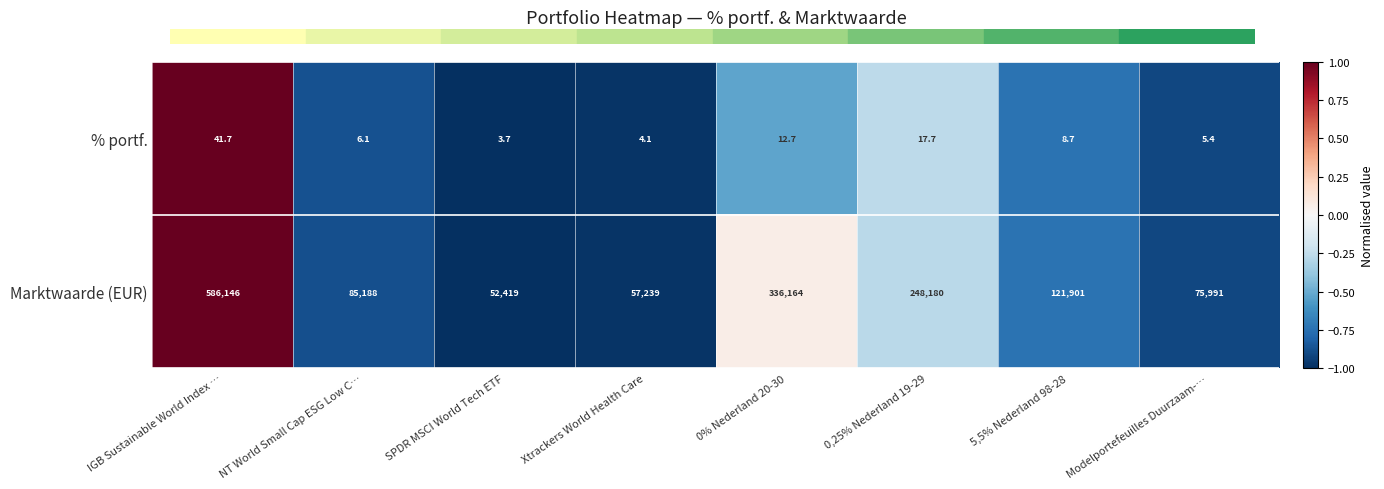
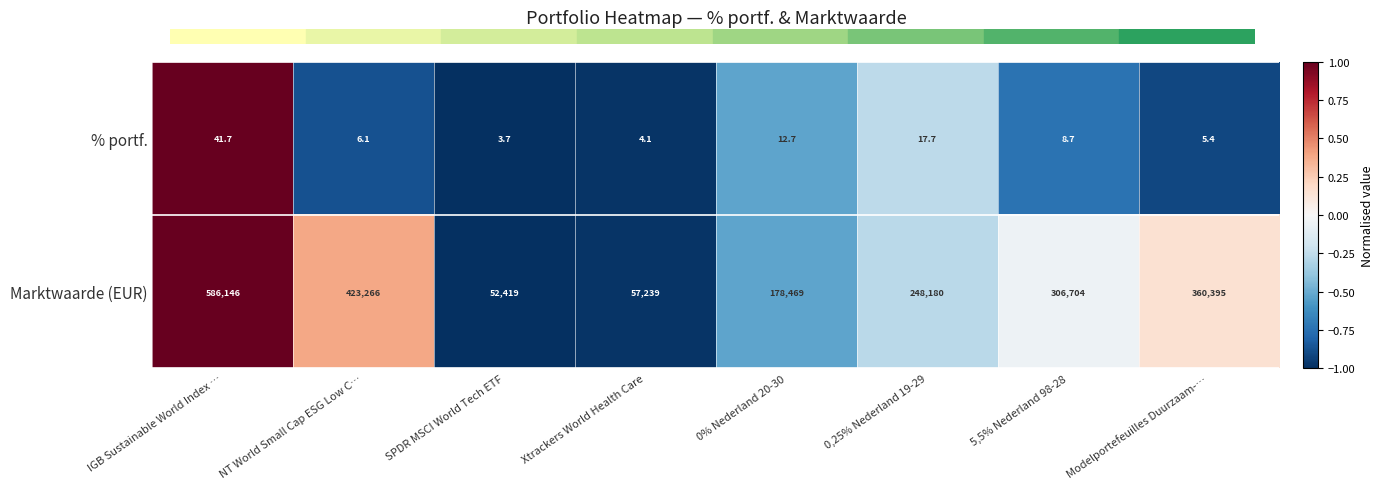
  {
    "% portf.": {
      "IGB Sustainable World Index …": "41.7",
      "NT World Small Cap ESG Low C…": "6.1",
      "SPDR MSCI World Tech ETF": "3.7",
      "Xtrackers World Health Care": "4.1",
      "0% Nederland 20-30": "12.7",
      "0,25% Nederland 19-29": "17.7",
      "5,5% Nederland 98-28": "8.7",
      "Modelportefeuilles Duurzaam-…": "5.4"
    },
    "Marktwaarde (EUR)": {
      "IGB Sustainable World Index …": "586,146",
-     "NT World Small Cap ESG Low C…": "85,188",
+     "NT World Small Cap ESG Low C…": "423,266",
      "SPDR MSCI World Tech ETF": "52,419",
      "Xtrackers World Health Care": "57,239",
-     "0% Nederland 20-30": "336,164",
+     "0% Nederland 20-30": "178,469",
      "0,25% Nederland 19-29": "248,180",
-     "5,5% Nederland 98-28": "121,901",
-     "Modelportefeuilles Duurzaam-…": "75,991"
+     "5,5% Nederland 98-28": "306,704",
+     "Modelportefeuilles Duurzaam-…": "360,395"
    }
  }
